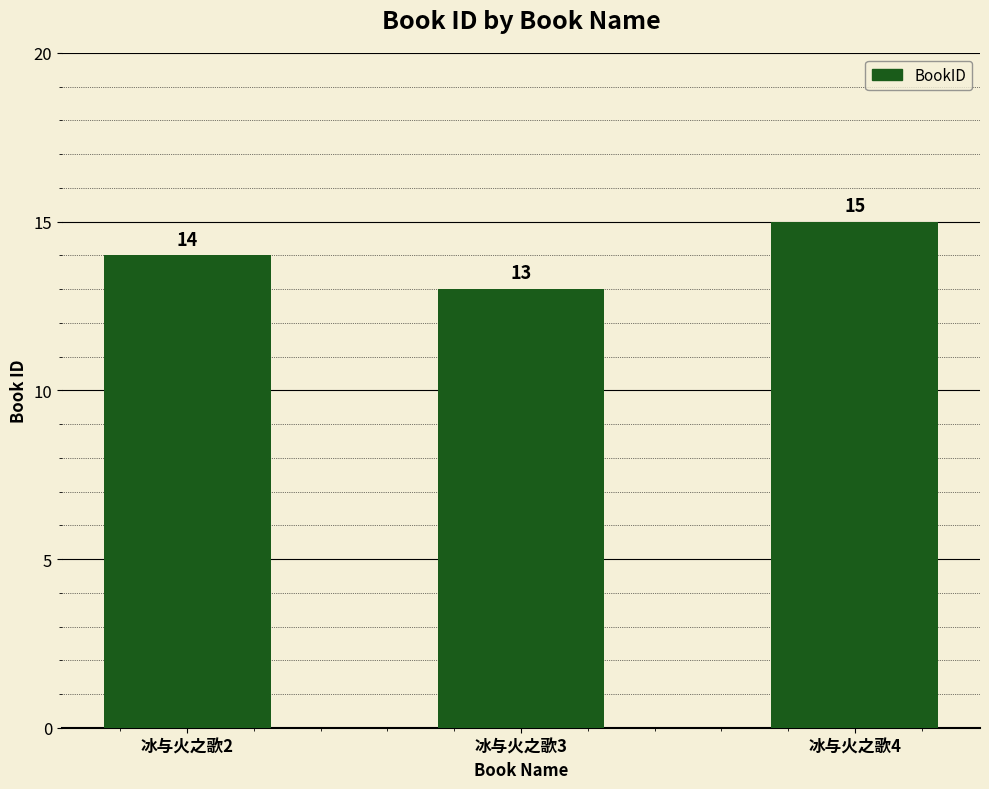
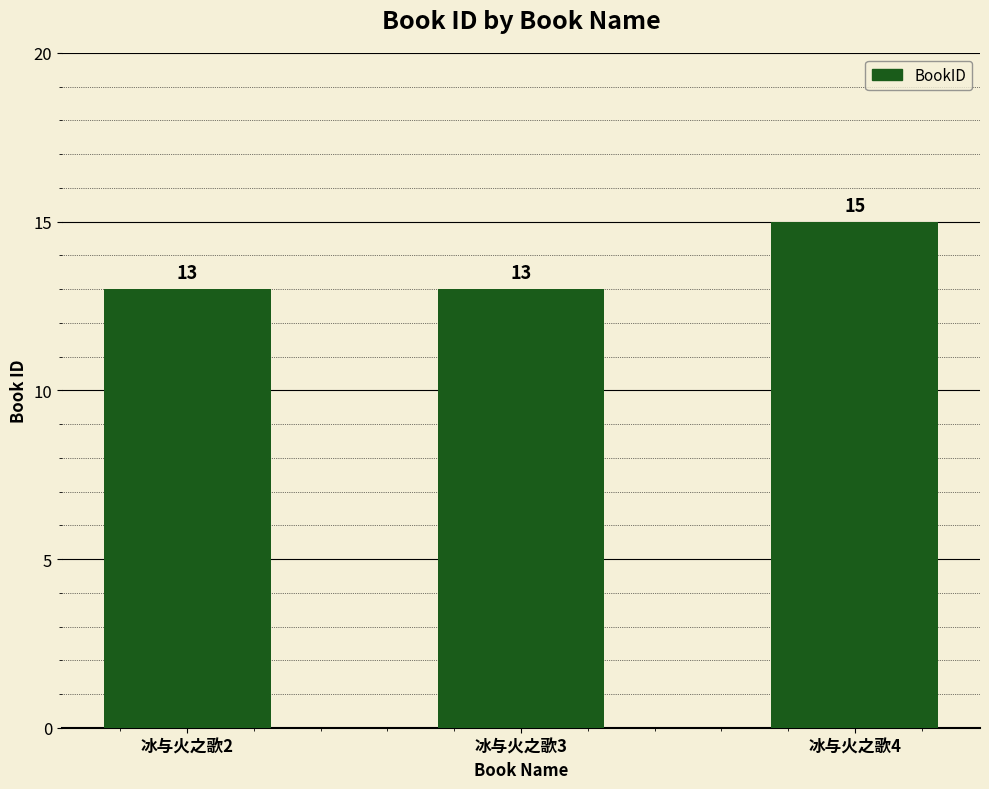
  {
-   "冰与火之歌2": 14,
+   "冰与火之歌2": 13,
    "冰与火之歌3": 13,
    "冰与火之歌4": 15
  }
